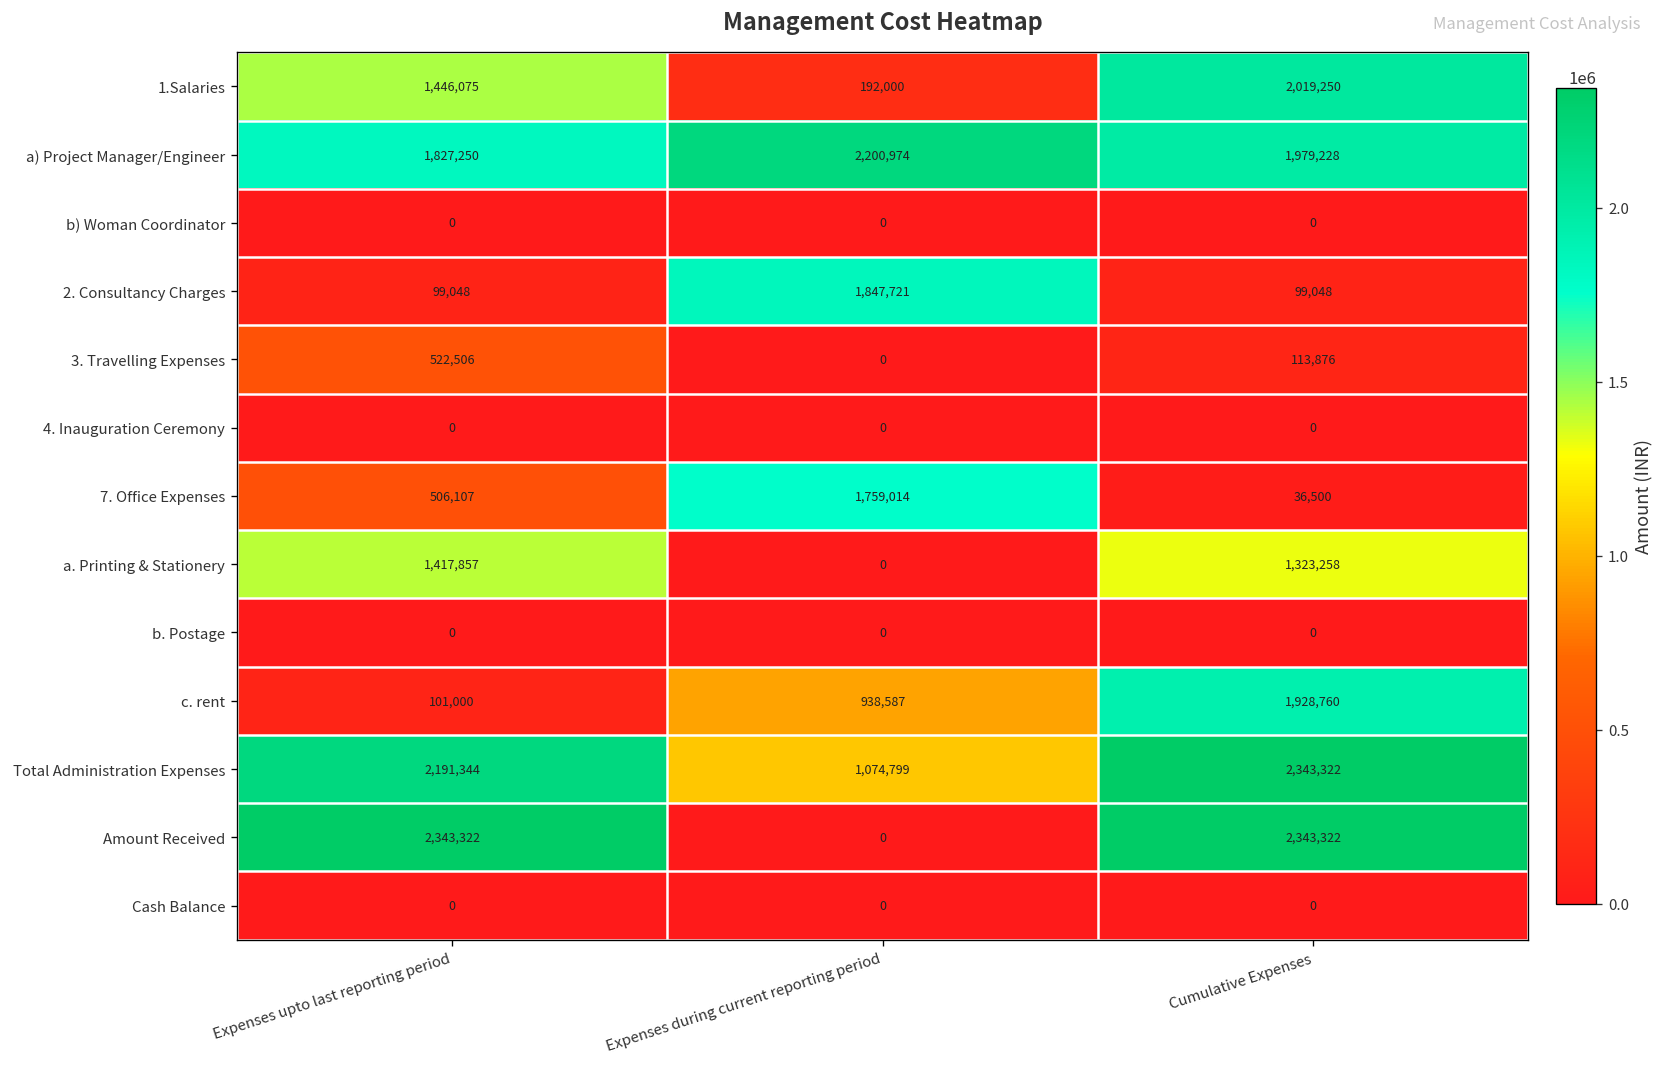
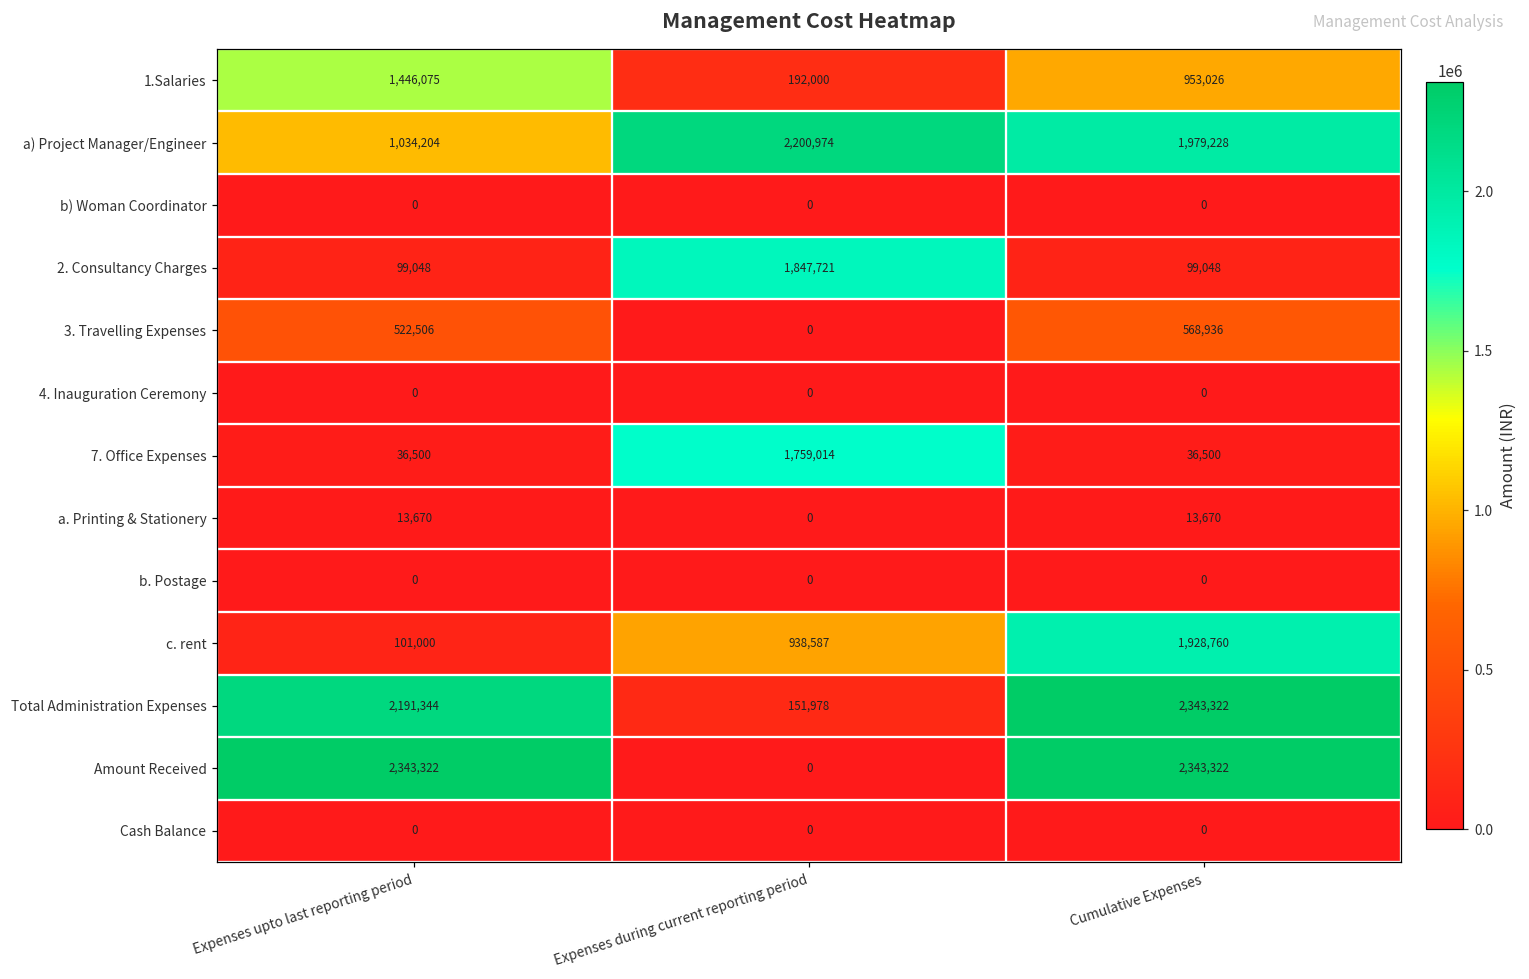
  {
    "1.Salaries": {
      "Expenses upto last reporting period": "1,446,075",
      "Expenses during current reporting period": "192,000",
-     "Cumulative Expenses": "2,019,250"
+     "Cumulative Expenses": "953,026"
    },
    "a) Project Manager/Engineer": {
-     "Expenses upto last reporting period": "1,827,250",
+     "Expenses upto last reporting period": "1,034,204",
      "Expenses during current reporting period": "2,200,974",
      "Cumulative Expenses": "1,979,228"
    },
    "b) Woman Coordinator": {
      "Expenses upto last reporting period": "0",
      "Expenses during current reporting period": "0",
      "Cumulative Expenses": "0"
    },
    "2. Consultancy Charges": {
      "Expenses upto last reporting period": "99,048",
      "Expenses during current reporting period": "1,847,721",
      "Cumulative Expenses": "99,048"
    },
    "3. Travelling Expenses": {
      "Expenses upto last reporting period": "522,506",
      "Expenses during current reporting period": "0",
-     "Cumulative Expenses": "113,876"
+     "Cumulative Expenses": "568,936"
    },
    "4. Inauguration Ceremony": {
      "Expenses upto last reporting period": "0",
      "Expenses during current reporting period": "0",
      "Cumulative Expenses": "0"
    },
    "7. Office Expenses": {
-     "Expenses upto last reporting period": "506,107",
+     "Expenses upto last reporting period": "36,500",
      "Expenses during current reporting period": "1,759,014",
      "Cumulative Expenses": "36,500"
    },
    "a. Printing & Stationery": {
-     "Expenses upto last reporting period": "1,417,857",
+     "Expenses upto last reporting period": "13,670",
      "Expenses during current reporting period": "0",
-     "Cumulative Expenses": "1,323,258"
+     "Cumulative Expenses": "13,670"
    },
    "b. Postage": {
      "Expenses upto last reporting period": "0",
      "Expenses during current reporting period": "0",
      "Cumulative Expenses": "0"
    },
    "c. rent": {
      "Expenses upto last reporting period": "101,000",
      "Expenses during current reporting period": "938,587",
      "Cumulative Expenses": "1,928,760"
    },
    "Total Administration Expenses": {
      "Expenses upto last reporting period": "2,191,344",
-     "Expenses during current reporting period": "1,074,799",
+     "Expenses during current reporting period": "151,978",
      "Cumulative Expenses": "2,343,322"
    },
    "Amount Received": {
      "Expenses upto last reporting period": "2,343,322",
      "Expenses during current reporting period": "0",
      "Cumulative Expenses": "2,343,322"
    },
    "Cash Balance": {
      "Expenses upto last reporting period": "0",
      "Expenses during current reporting period": "0",
      "Cumulative Expenses": "0"
    }
  }
